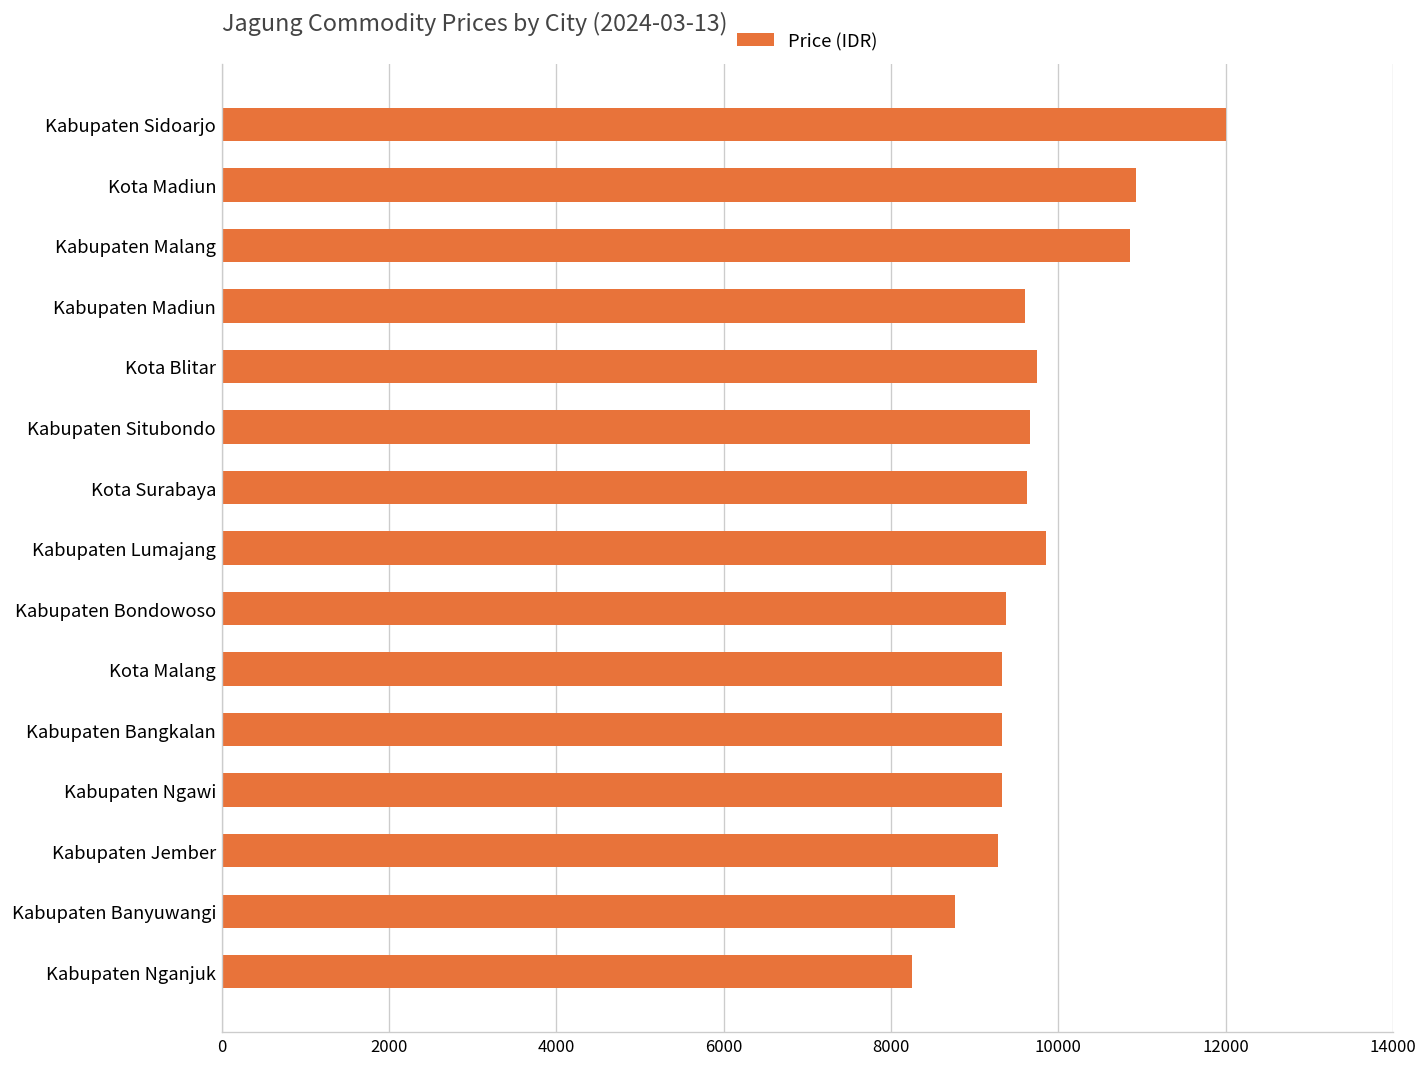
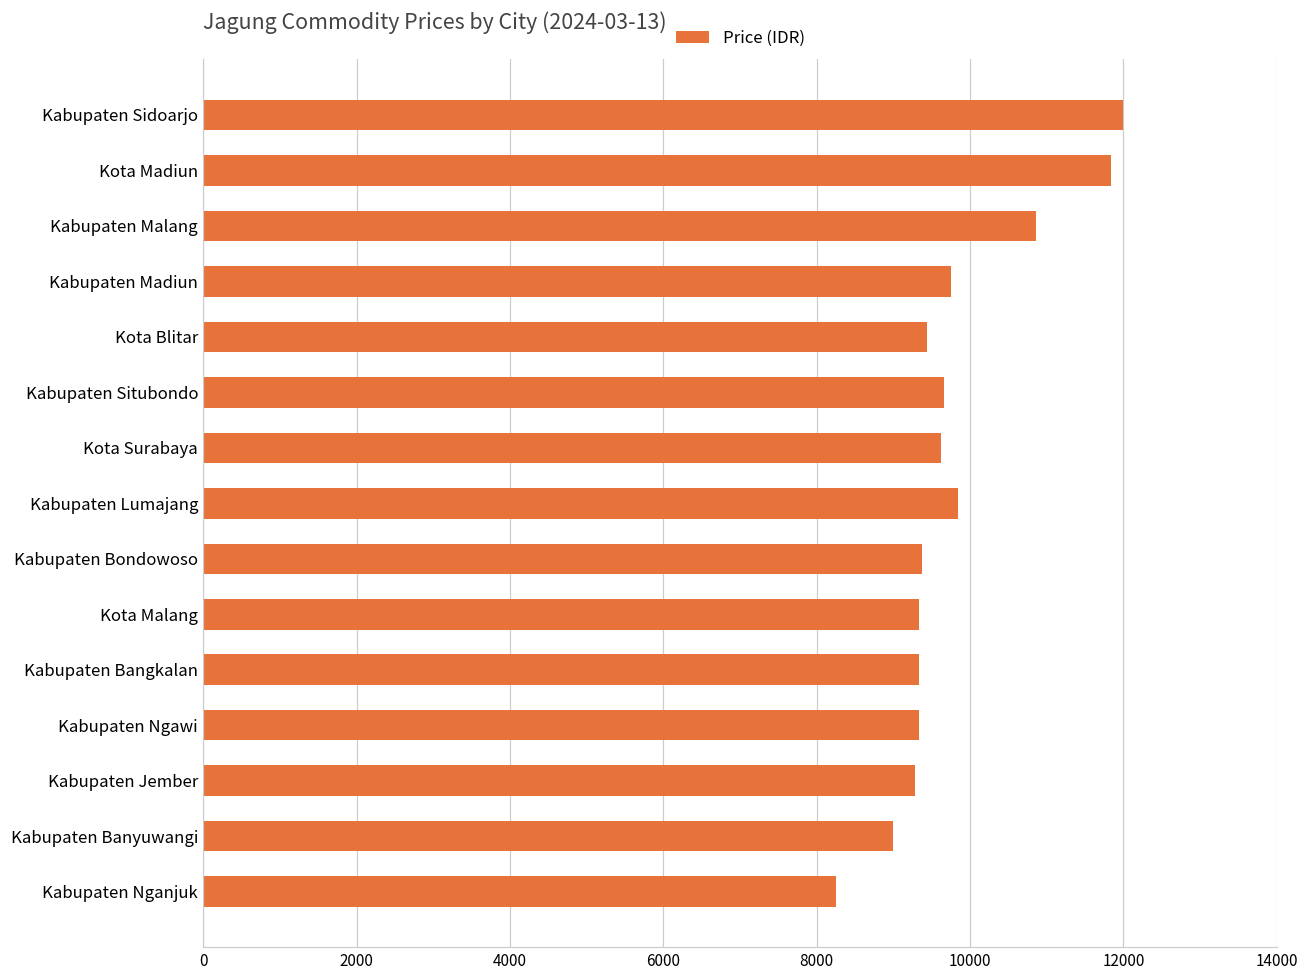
  {
    "Kabupaten Sidoarjo": 12000,
-   "Kota Madiun": 10900,
+   "Kota Madiun": 11800,
    "Kabupaten Malang": 10900,
-   "Kabupaten Madiun": 9600,
-   "Kota Blitar": 9800,
+   "Kabupaten Madiun": 9800,
+   "Kota Blitar": 9400,
    "Kabupaten Situbondo": 9700,
    "Kota Surabaya": 9600,
    "Kabupaten Lumajang": 9800,
    "Kabupaten Bondowoso": 9400,
    "Kota Malang": 9300,
    "Kabupaten Bangkalan": 9300,
    "Kabupaten Ngawi": 9300,
    "Kabupaten Jember": 9300,
-   "Kabupaten Banyuwangi": 8800,
+   "Kabupaten Banyuwangi": 9000,
    "Kabupaten Nganjuk": 8300
  }
